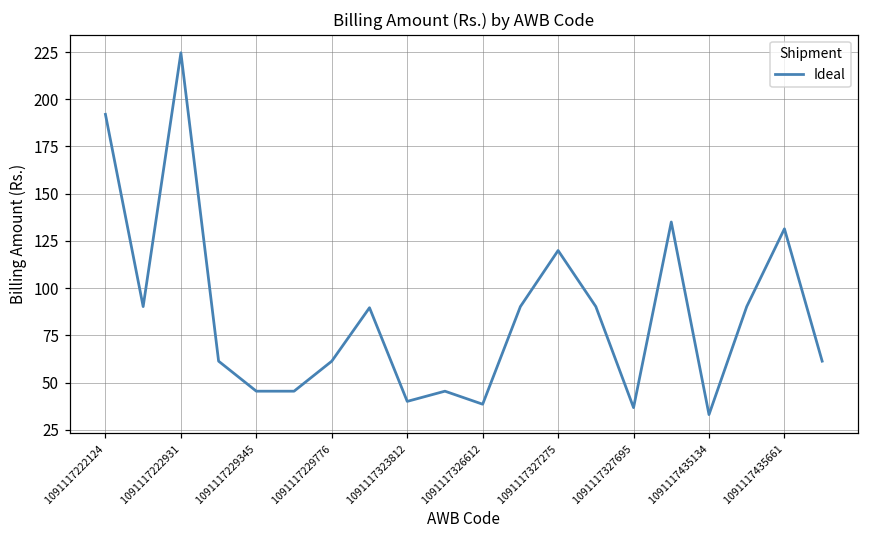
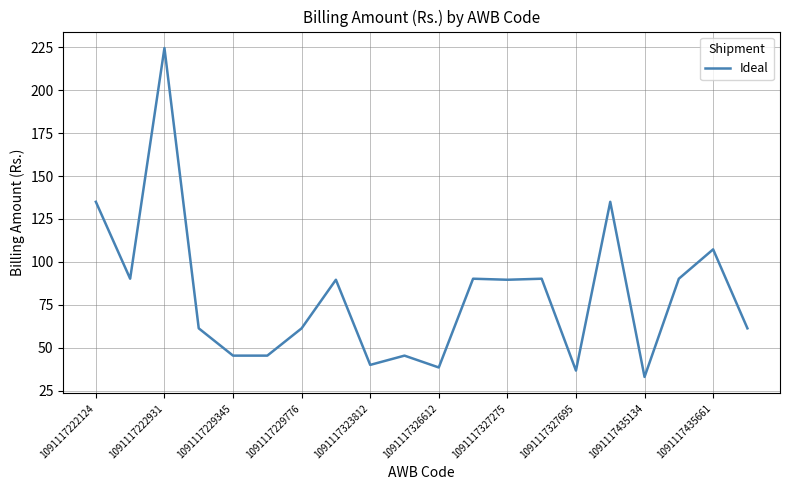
  {
-   "1091117222124": 192,
+   "1091117222124": 135,
    "1091117222931": 225,
    "1091117229345": 45,
    "1091117229776": 61,
    "1091117323812": 40,
    "1091117326612": 39,
-   "1091117327275": 120,
+   "1091117327275": 90,
    "1091117327695": 37,
    "1091117435134": 33,
-   "1091117435661": 131
+   "1091117435661": 107
  }
